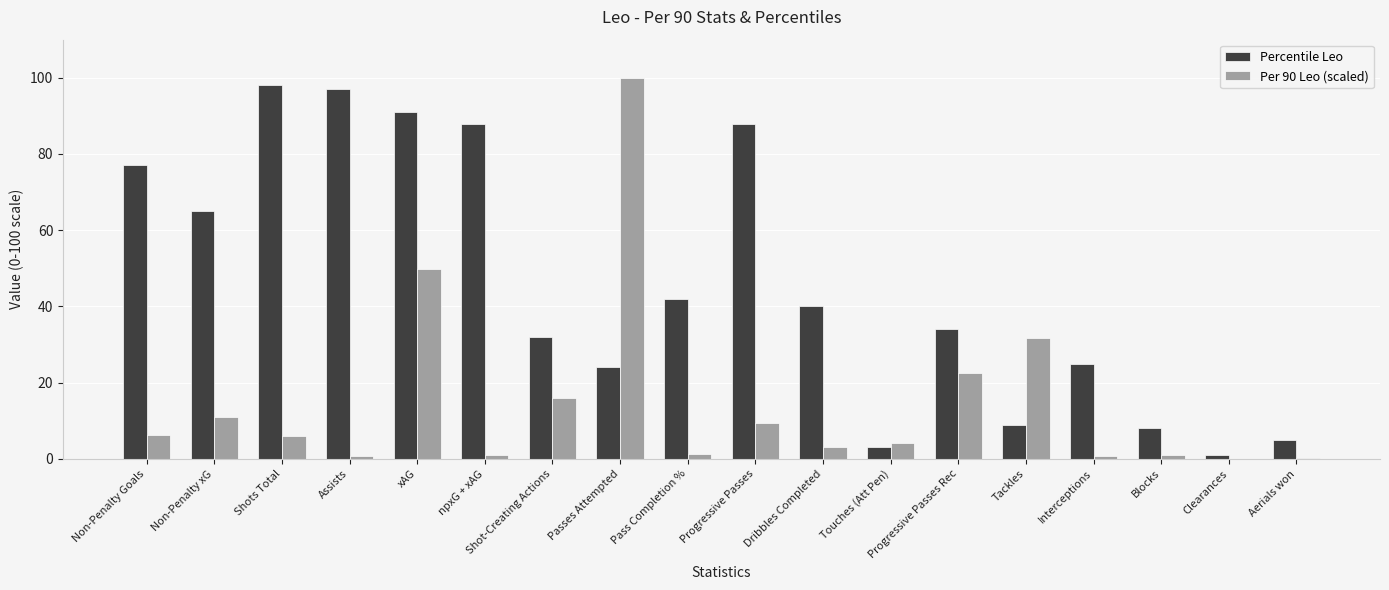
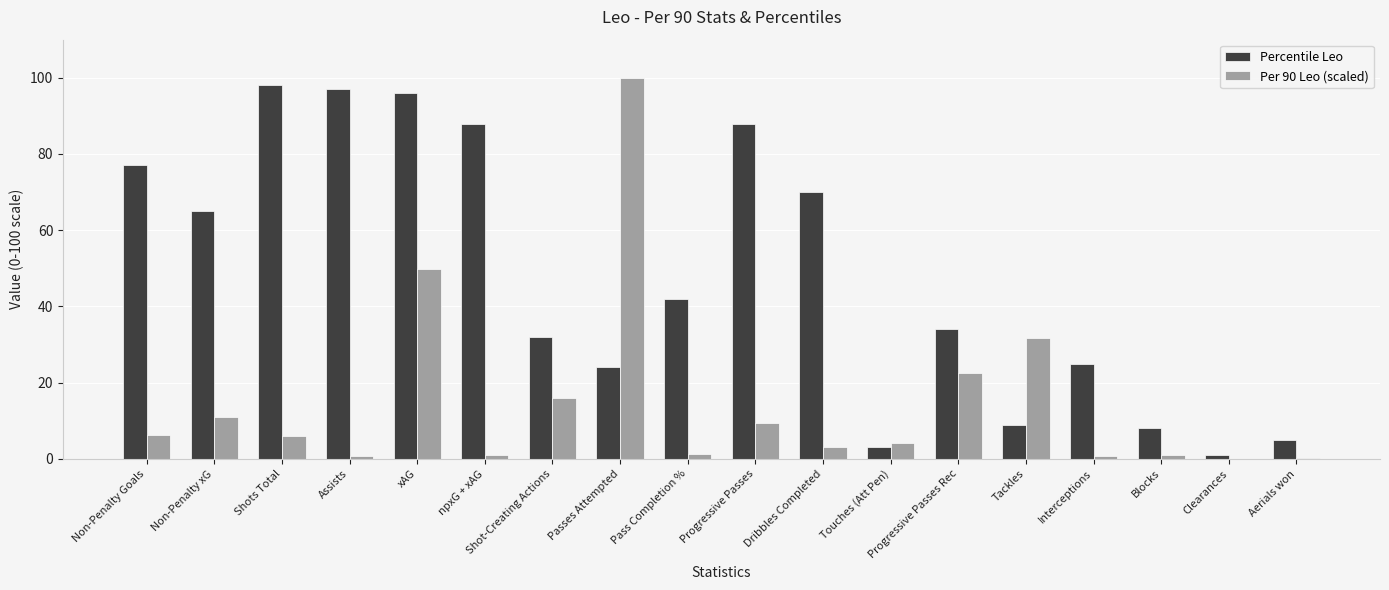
  {
    "Percentile Leo": {
      "Non-Penalty Goals": 77,
      "Non-Penalty xG": 65,
      "Shots Total": 98,
      "Assists": 97,
-     "xAG": 91,
+     "xAG": 96,
      "npxG + xAG": 88,
      "Shot-Creating Actions": 32,
      "Passes Attempted": 24,
      "Pass Completion %": 42,
      "Progressive Passes": 88,
-     "Dribbles Completed": 40,
+     "Dribbles Completed": 70,
      "Touches (Att Pen)": 3,
      "Progressive Passes Rec": 34,
      "Tackles": 9,
      "Interceptions": 25,
      "Blocks": 8,
      "Clearances": 1,
      "Aerials won": 5
    },
    "Per 90 Leo (scaled)": {
      "Non-Penalty Goals": 6,
      "Non-Penalty xG": 11,
      "Shots Total": 6,
      "Assists": 1,
      "xAG": 50,
      "npxG + xAG": 1,
      "Shot-Creating Actions": 16,
      "Passes Attempted": 100,
      "Pass Completion %": 1,
      "Progressive Passes": 10,
      "Dribbles Completed": 3,
      "Touches (Att Pen)": 4,
      "Progressive Passes Rec": 23,
      "Tackles": 32,
      "Blocks": 1
    }
  }
